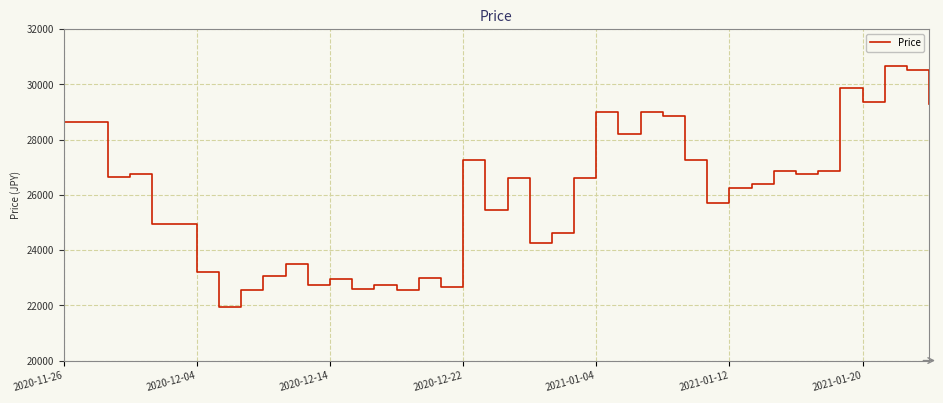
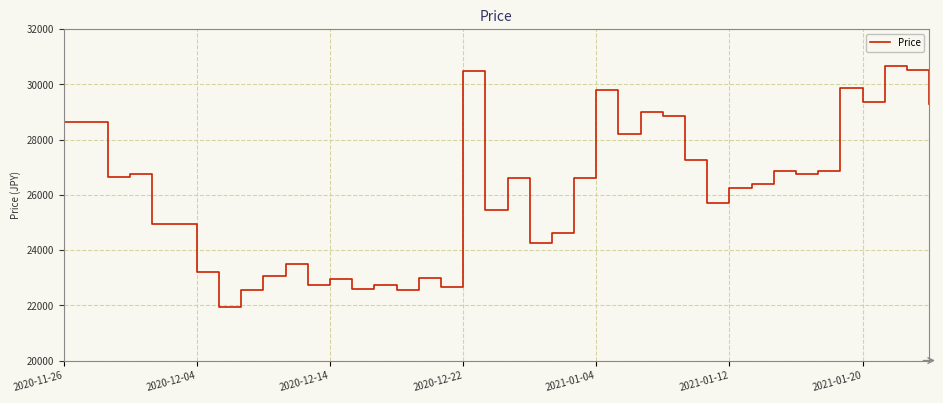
  {
    "2020-11-26": 28700,
    "2020-12-04": 23200,
    "2020-12-14": 23000,
-   "2020-12-22": 27300,
-   "2021-01-04": 29000,
+   "2020-12-22": 30500,
+   "2021-01-04": 29800,
    "2021-01-12": 26300,
    "2021-01-20": 29400
  }
